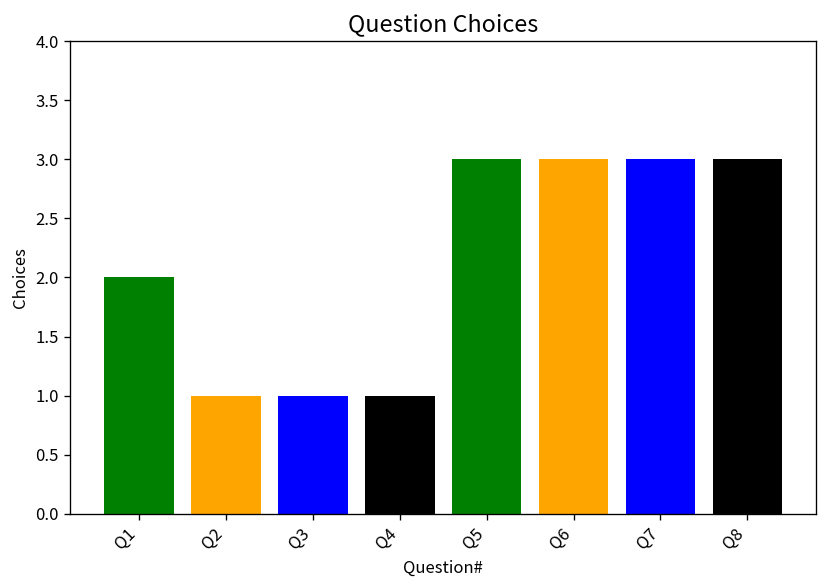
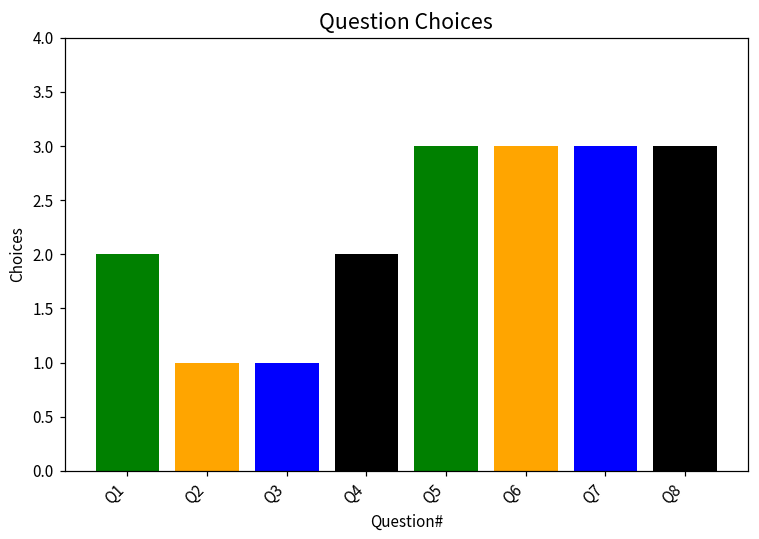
  {
    "Q1": 2,
    "Q2": 1,
    "Q3": 1,
-   "Q4": 1,
+   "Q4": 2,
    "Q5": 3,
    "Q6": 3,
    "Q7": 3,
    "Q8": 3
  }
